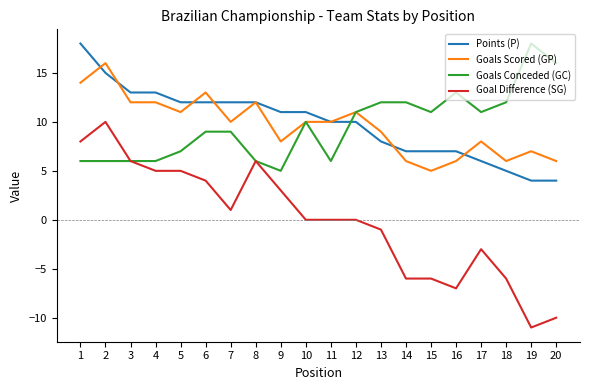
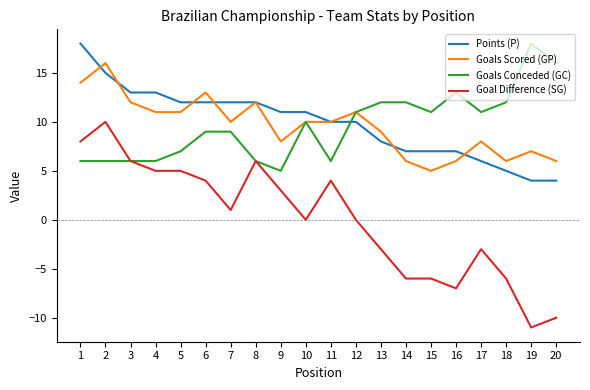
  {
    "Points (P)": {
      "1": 18,
      "2": 15,
      "3": 13,
      "4": 13,
      "5": 12,
      "6": 12,
      "7": 12,
      "9": 11,
      "10": 11,
      "12": 10,
      "13": 8,
      "14": 7,
      "15": 7,
      "16": 7,
      "17": 6,
      "18": 5,
      "19": 4,
      "20": 4
    },
    "Goals Scored (GP)": {
      "1": 14,
      "2": 16,
      "3": 12,
-     "4": 12,
+     "4": 11,
      "5": 11,
      "6": 13,
      "7": 10,
      "9": 8,
      "13": 9,
      "14": 6,
      "15": 5,
      "16": 6,
      "17": 8,
      "18": 6,
      "19": 7,
      "20": 6
    },
    "Goals Conceded (GC)": {
      "1": 6,
      "2": 6,
      "4": 6,
      "5": 7,
      "6": 9,
      "7": 9,
      "9": 5,
      "11": 6,
      "13": 12,
      "14": 12,
      "15": 11,
      "17": 11,
      "18": 12
    },
    "Goal Difference (SG)": {
      "1": 8,
      "2": 10,
      "4": 5,
      "5": 5,
      "6": 4,
      "7": 1,
      "9": 3,
      "10": 0,
-     "11": 0,
+     "11": 4,
      "12": 0,
-     "13": -1,
+     "13": -3,
      "14": -6,
      "15": -6,
      "16": -7,
      "17": -3,
      "18": -6,
      "19": -11,
      "20": -10
    }
  }
